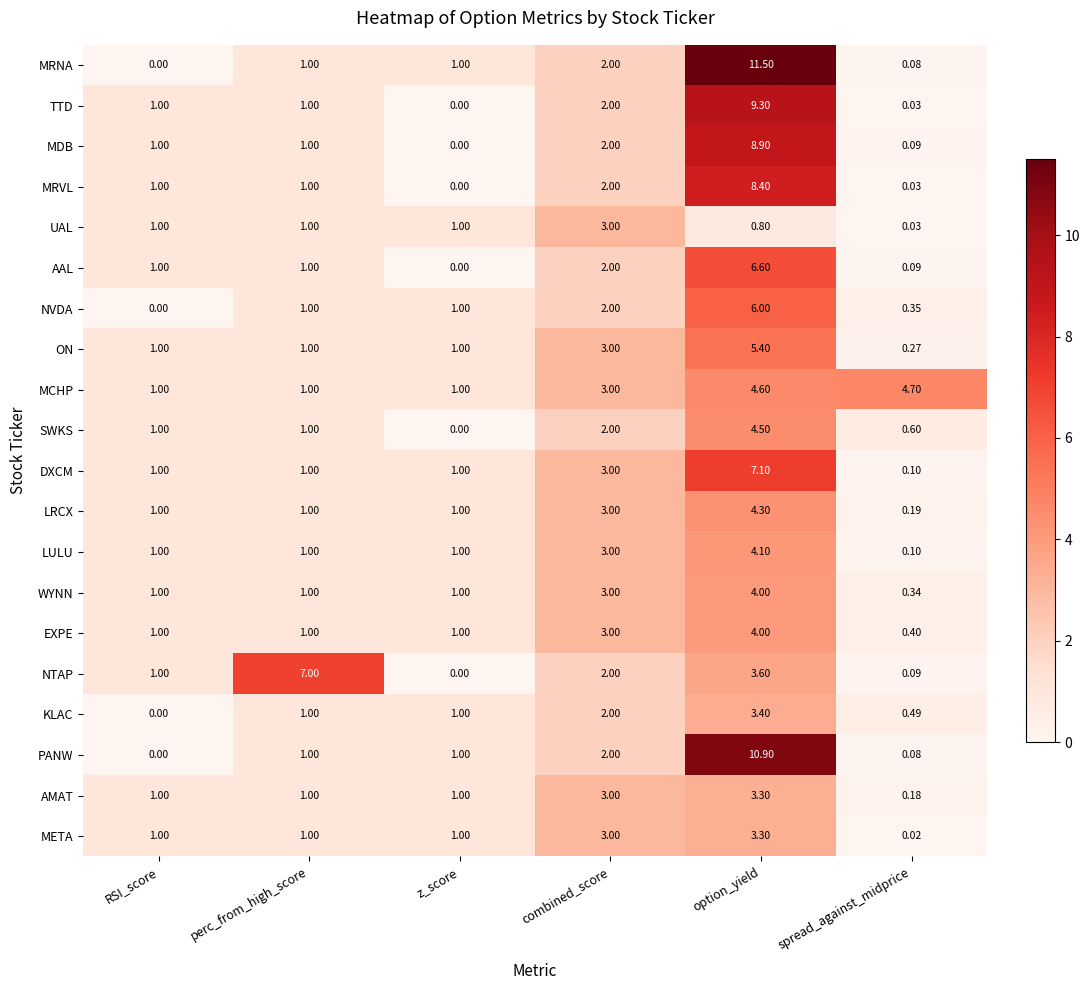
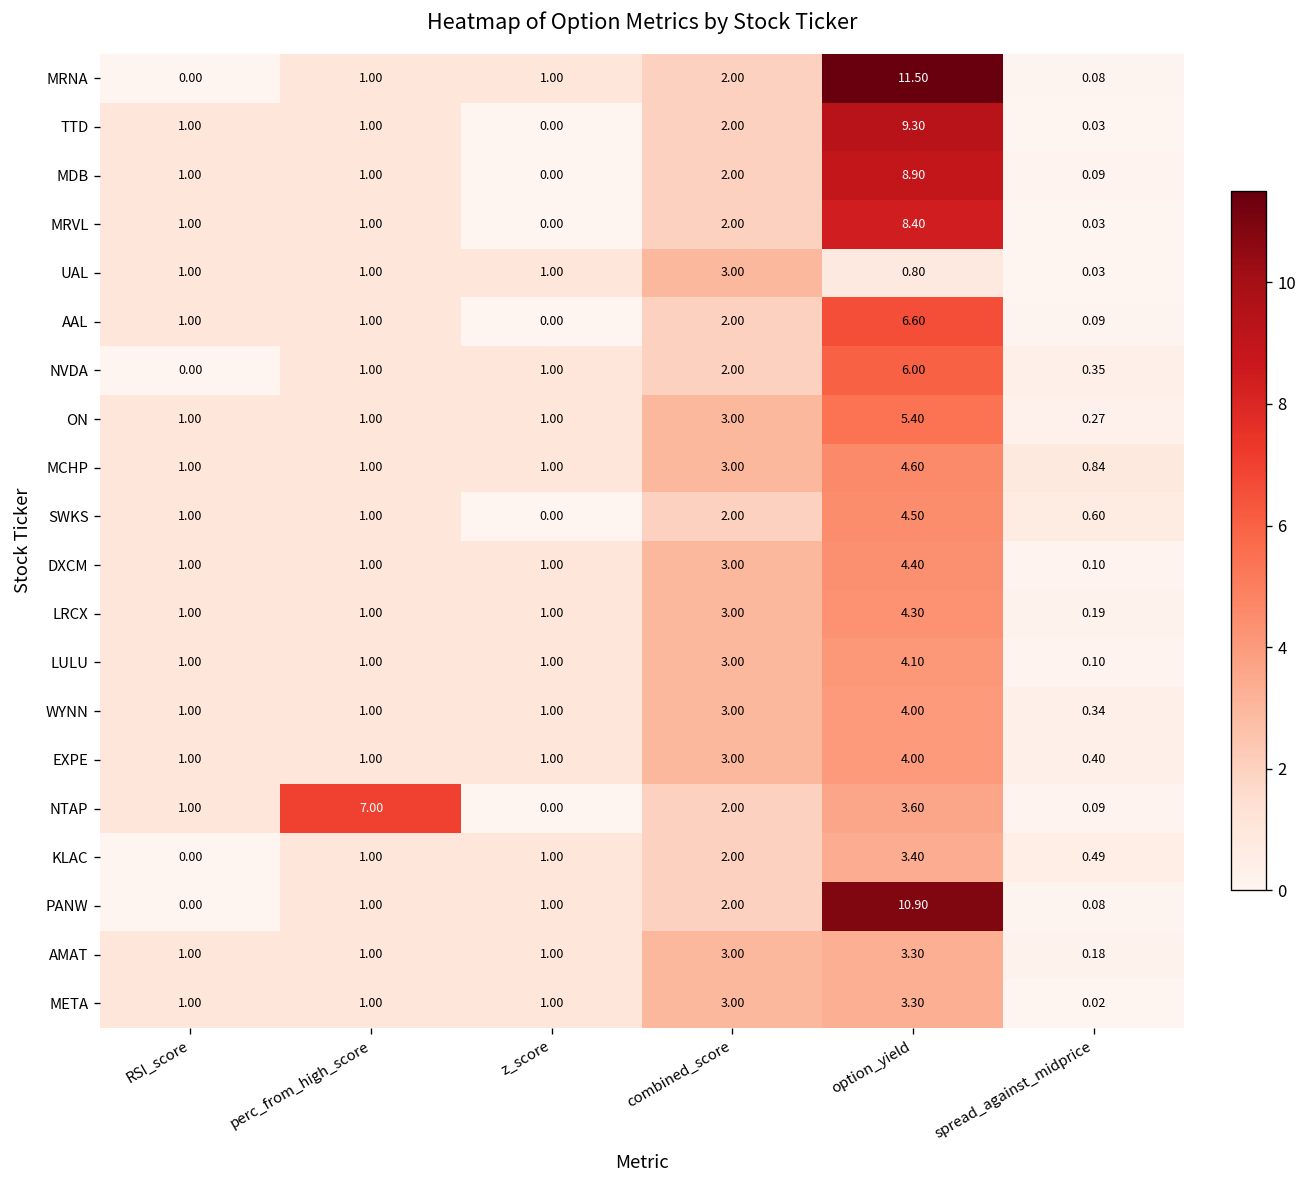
  {
    "MRNA": {
      "RSI_score": 0.00,
      "perc_from_high_score": 1.00,
      "z_score": 1.00,
      "combined_score": 2.00,
      "option_yield": 11.50,
      "spread_against_midprice": 0.08
    },
    "TTD": {
      "RSI_score": 1.00,
      "perc_from_high_score": 1.00,
      "z_score": 0.00,
      "combined_score": 2.00,
      "option_yield": 9.30,
      "spread_against_midprice": 0.03
    },
    "MDB": {
      "RSI_score": 1.00,
      "perc_from_high_score": 1.00,
      "z_score": 0.00,
      "combined_score": 2.00,
      "option_yield": 8.90,
      "spread_against_midprice": 0.09
    },
    "MRVL": {
      "RSI_score": 1.00,
      "perc_from_high_score": 1.00,
      "z_score": 0.00,
      "combined_score": 2.00,
      "option_yield": 8.40,
      "spread_against_midprice": 0.03
    },
    "UAL": {
      "RSI_score": 1.00,
      "perc_from_high_score": 1.00,
      "z_score": 1.00,
      "combined_score": 3.00,
      "option_yield": 0.80,
      "spread_against_midprice": 0.03
    },
    "AAL": {
      "RSI_score": 1.00,
      "perc_from_high_score": 1.00,
      "z_score": 0.00,
      "combined_score": 2.00,
      "option_yield": 6.60,
      "spread_against_midprice": 0.09
    },
    "NVDA": {
      "RSI_score": 0.00,
      "perc_from_high_score": 1.00,
      "z_score": 1.00,
      "combined_score": 2.00,
      "option_yield": 6.00,
      "spread_against_midprice": 0.35
    },
    "ON": {
      "RSI_score": 1.00,
      "perc_from_high_score": 1.00,
      "z_score": 1.00,
      "combined_score": 3.00,
      "option_yield": 5.40,
      "spread_against_midprice": 0.27
    },
    "MCHP": {
      "RSI_score": 1.00,
      "perc_from_high_score": 1.00,
      "z_score": 1.00,
      "combined_score": 3.00,
      "option_yield": 4.60,
-     "spread_against_midprice": 4.70
+     "spread_against_midprice": 0.84
    },
    "SWKS": {
      "RSI_score": 1.00,
      "perc_from_high_score": 1.00,
      "z_score": 0.00,
      "combined_score": 2.00,
      "option_yield": 4.50,
      "spread_against_midprice": 0.60
    },
    "DXCM": {
      "RSI_score": 1.00,
      "perc_from_high_score": 1.00,
      "z_score": 1.00,
      "combined_score": 3.00,
-     "option_yield": 7.10,
+     "option_yield": 4.40,
      "spread_against_midprice": 0.10
    },
    "LRCX": {
      "RSI_score": 1.00,
      "perc_from_high_score": 1.00,
      "z_score": 1.00,
      "combined_score": 3.00,
      "option_yield": 4.30,
      "spread_against_midprice": 0.19
    },
    "LULU": {
      "RSI_score": 1.00,
      "perc_from_high_score": 1.00,
      "z_score": 1.00,
      "combined_score": 3.00,
      "option_yield": 4.10,
      "spread_against_midprice": 0.10
    },
    "WYNN": {
      "RSI_score": 1.00,
      "perc_from_high_score": 1.00,
      "z_score": 1.00,
      "combined_score": 3.00,
      "option_yield": 4.00,
      "spread_against_midprice": 0.34
    },
    "EXPE": {
      "RSI_score": 1.00,
      "perc_from_high_score": 1.00,
      "z_score": 1.00,
      "combined_score": 3.00,
      "option_yield": 4.00,
      "spread_against_midprice": 0.40
    },
    "NTAP": {
      "RSI_score": 1.00,
      "perc_from_high_score": 7.00,
      "z_score": 0.00,
      "combined_score": 2.00,
      "option_yield": 3.60,
      "spread_against_midprice": 0.09
    },
    "KLAC": {
      "RSI_score": 0.00,
      "perc_from_high_score": 1.00,
      "z_score": 1.00,
      "combined_score": 2.00,
      "option_yield": 3.40,
      "spread_against_midprice": 0.49
    },
    "PANW": {
      "RSI_score": 0.00,
      "perc_from_high_score": 1.00,
      "z_score": 1.00,
      "combined_score": 2.00,
      "option_yield": 10.90,
      "spread_against_midprice": 0.08
    },
    "AMAT": {
      "RSI_score": 1.00,
      "perc_from_high_score": 1.00,
      "z_score": 1.00,
      "combined_score": 3.00,
      "option_yield": 3.30,
      "spread_against_midprice": 0.18
    },
    "META": {
      "RSI_score": 1.00,
      "perc_from_high_score": 1.00,
      "z_score": 1.00,
      "combined_score": 3.00,
      "option_yield": 3.30,
      "spread_against_midprice": 0.02
    }
  }
